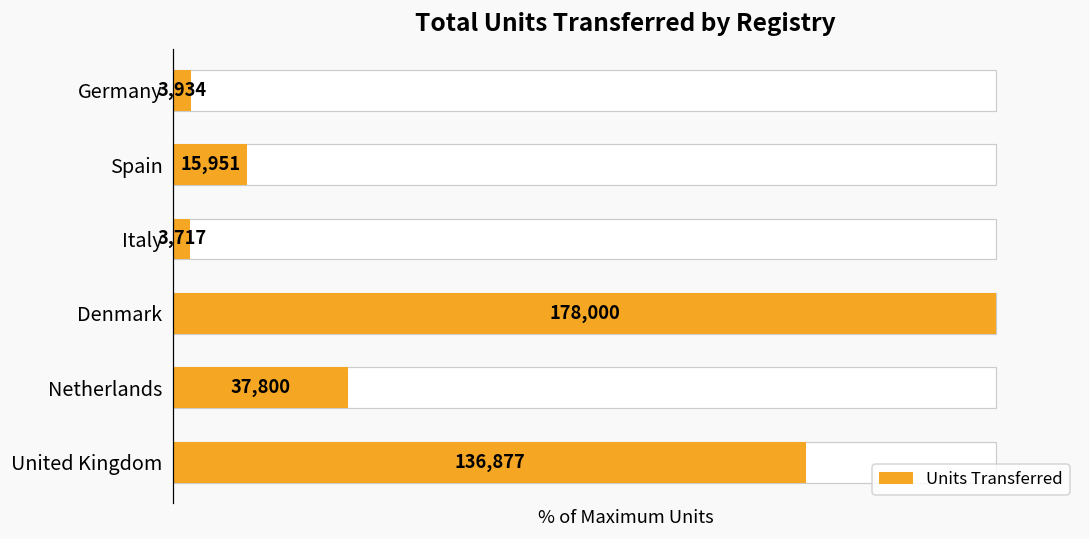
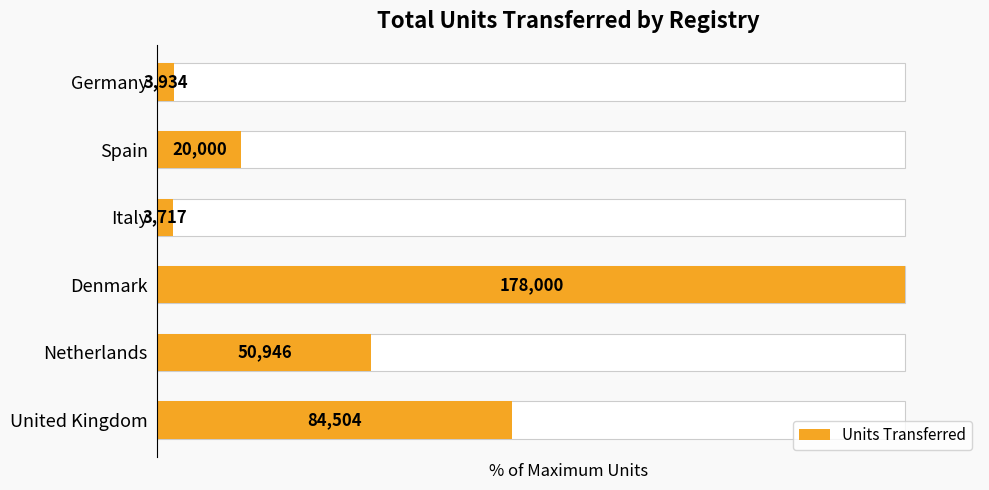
  {
    "Units Transferred": {
-     "Spain": "15,951",
-     "Netherlands": "37,800",
-     "United Kingdom": "136,877"
+     "Spain": "20,000",
+     "Netherlands": "50,946",
+     "United Kingdom": "84,504"
    }
  }
